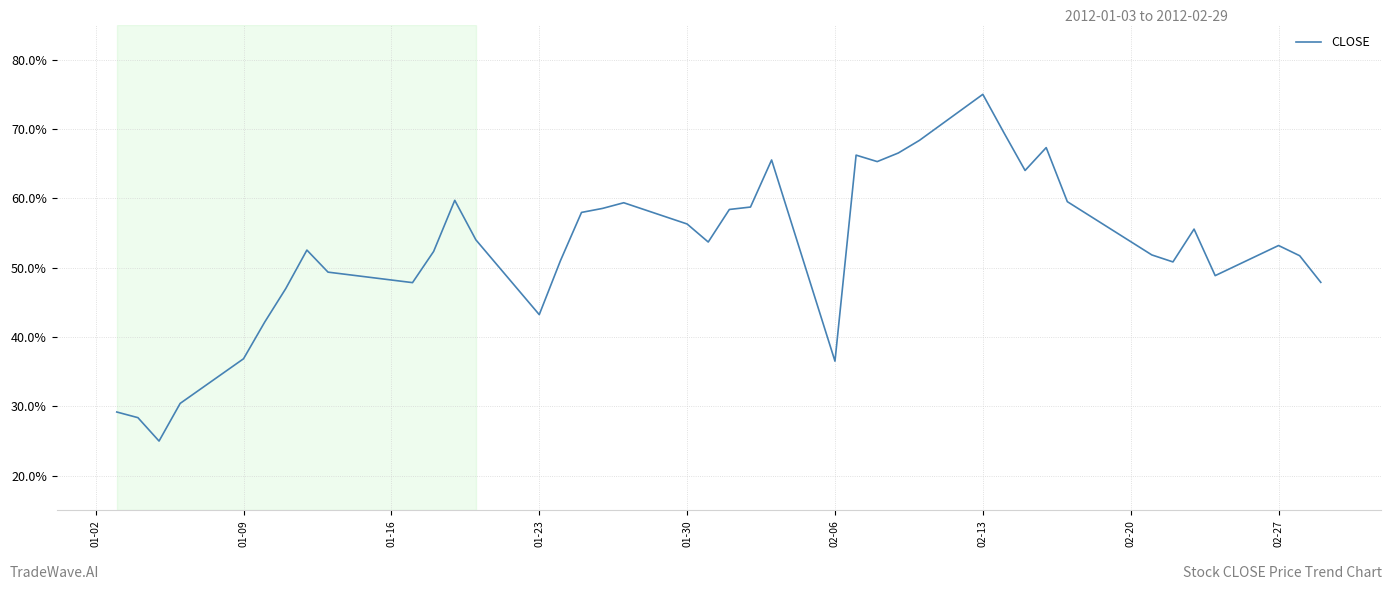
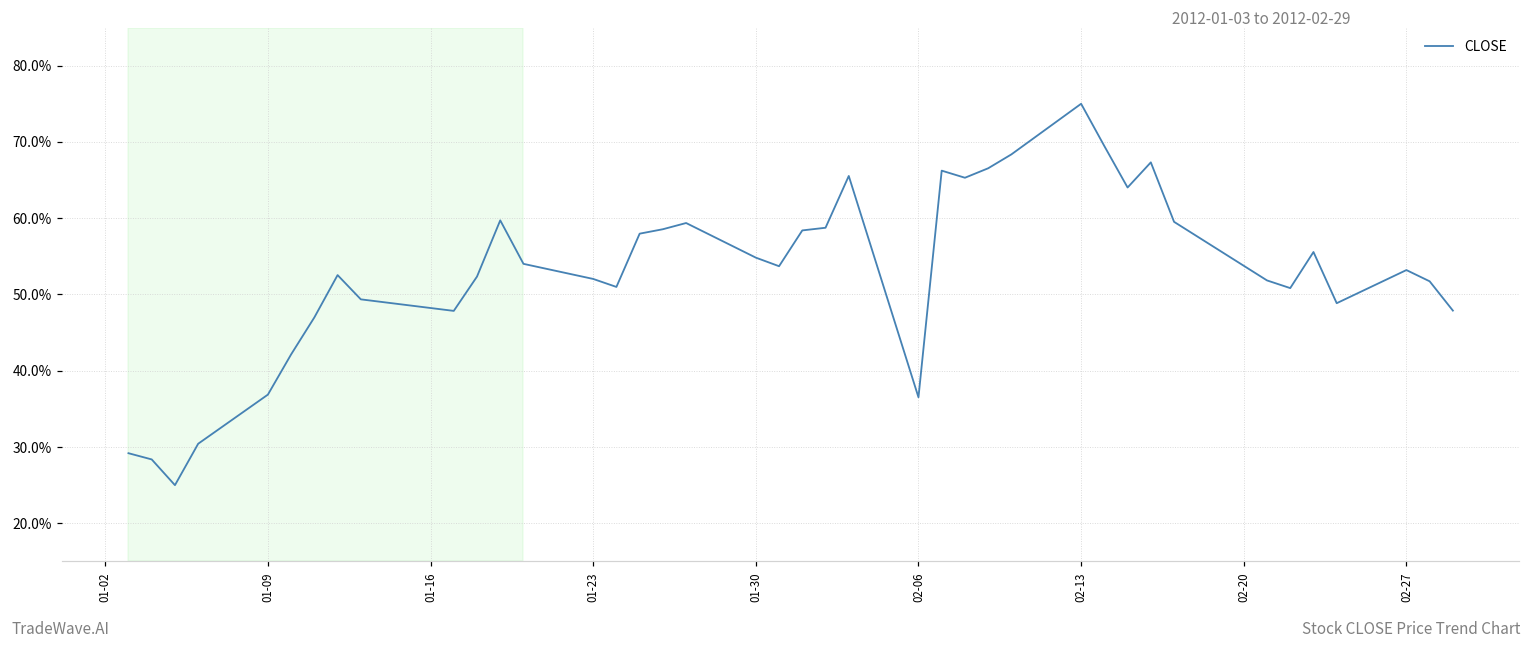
  {
    "01-09": "37%",
-   "01-23": "43%",
-   "01-30": "56%",
+   "01-23": "52%",
+   "01-30": "55%",
    "02-06": "37%",
    "02-13": "75%",
    "02-27": "53%"
  }
